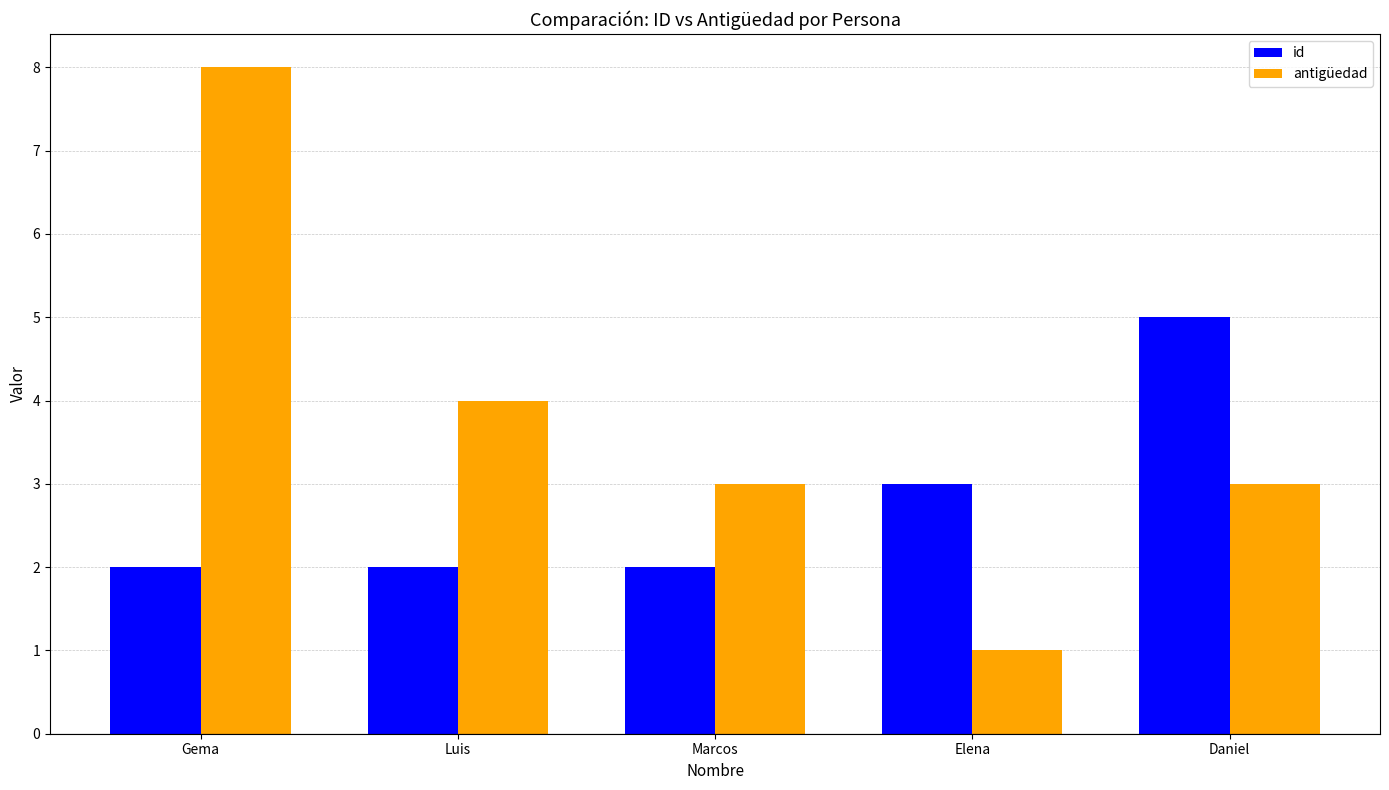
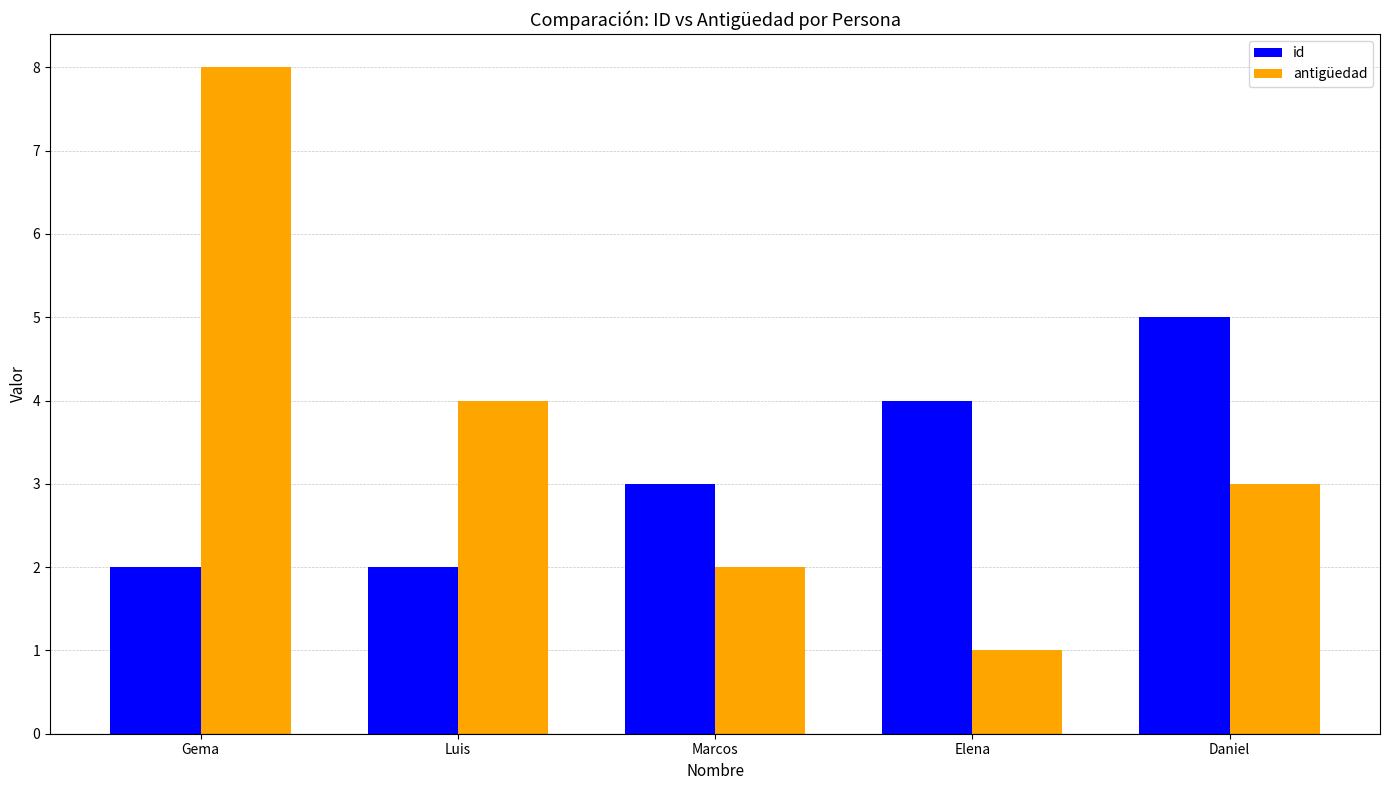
  {
    "id": {
      "Gema": 2,
      "Luis": 2,
-     "Marcos": 2,
-     "Elena": 3,
+     "Marcos": 3,
+     "Elena": 4,
      "Daniel": 5
    },
    "antigüedad": {
      "Gema": 8,
      "Luis": 4,
-     "Marcos": 3,
+     "Marcos": 2,
      "Elena": 1,
      "Daniel": 3
    }
  }
